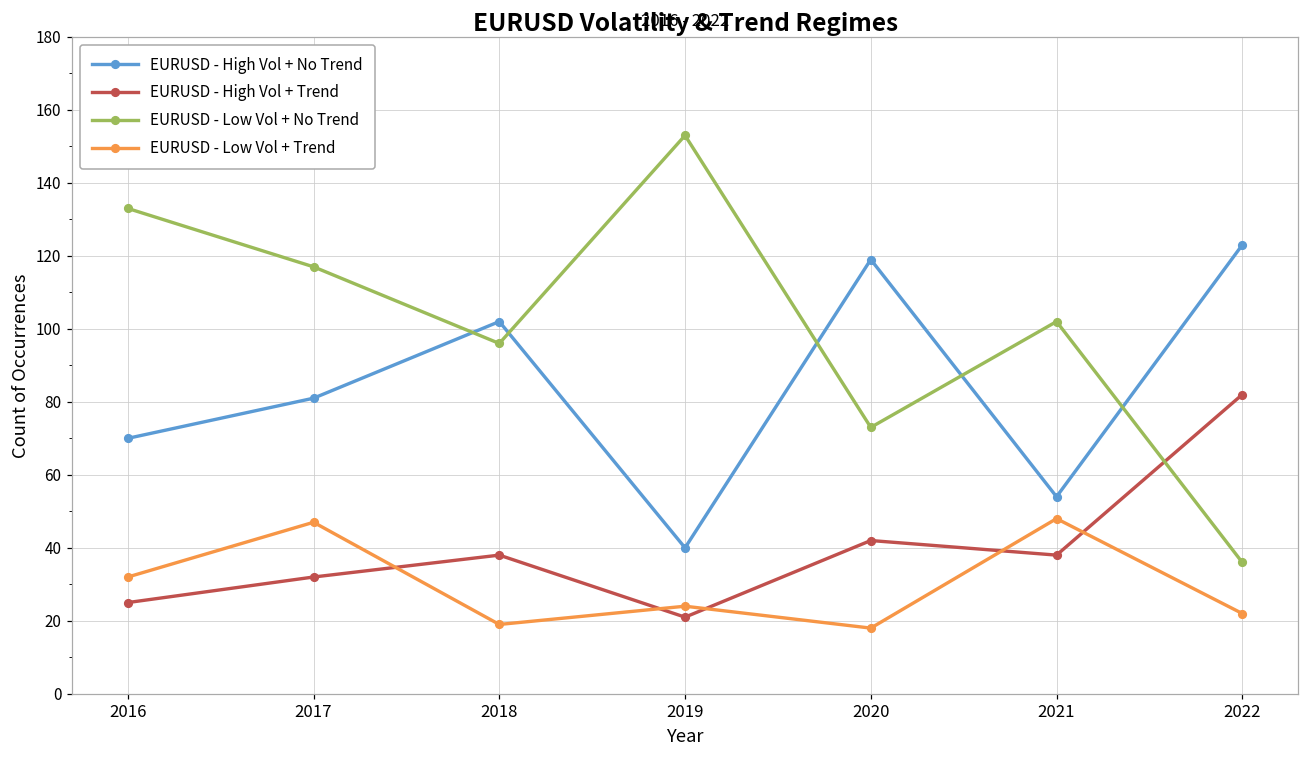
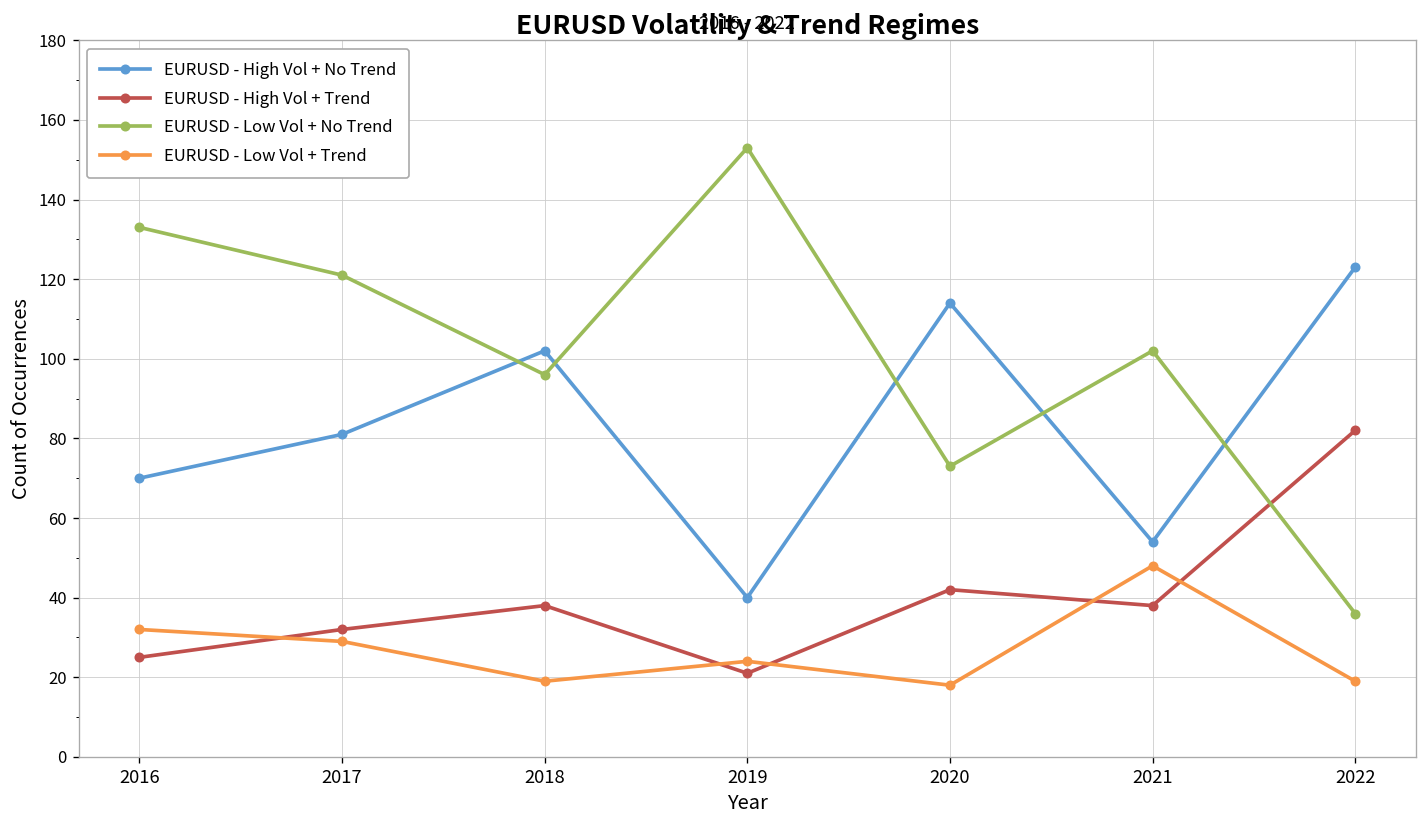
  {
    "EURUSD - High Vol + No Trend": {
      "2016": 70,
      "2017": 81,
      "2018": 102,
      "2019": 40,
-     "2020": 119,
+     "2020": 114,
      "2021": 54,
      "2022": 123
    },
    "EURUSD - High Vol + Trend": {
      "2016": 25,
      "2017": 32,
      "2018": 38,
      "2019": 21,
      "2020": 42,
      "2021": 38,
      "2022": 82
    },
    "EURUSD - Low Vol + No Trend": {
      "2016": 133,
-     "2017": 117,
+     "2017": 121,
      "2018": 96,
      "2019": 153,
      "2020": 73,
      "2021": 102,
      "2022": 36
    },
    "EURUSD - Low Vol + Trend": {
      "2016": 32,
-     "2017": 47,
+     "2017": 29,
      "2018": 19,
      "2019": 24,
      "2020": 18,
      "2021": 48,
-     "2022": 22
+     "2022": 19
    }
  }
